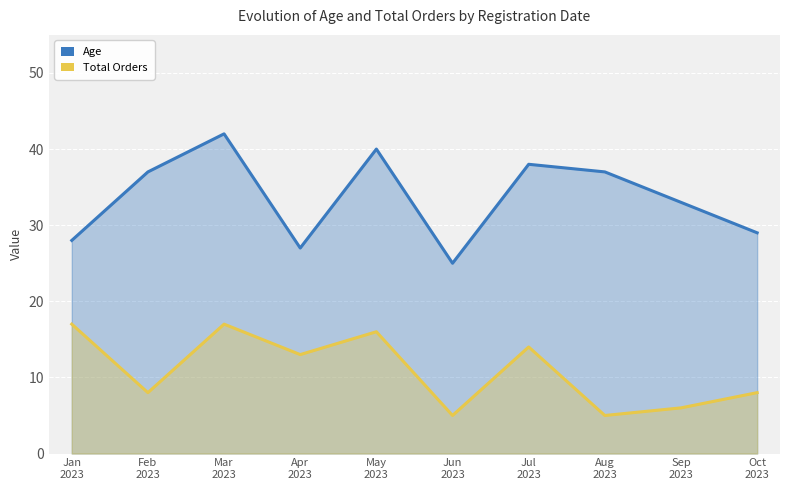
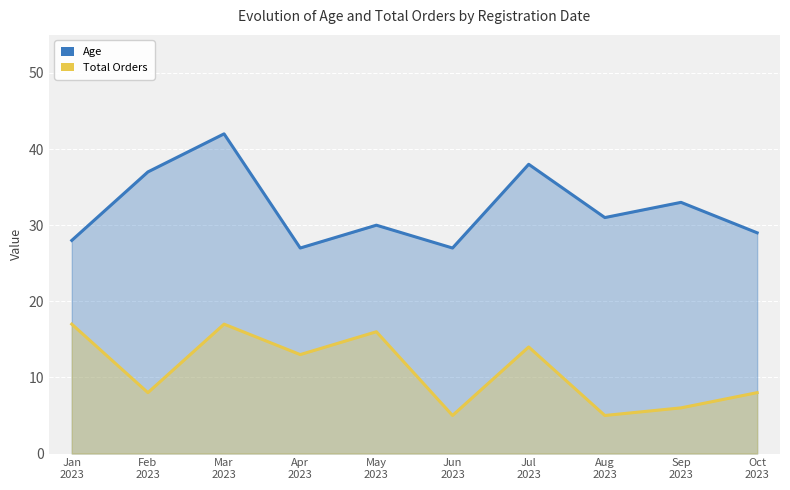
  {
    "Age": {
      "Jan 2023": 28,
      "Feb 2023": 37,
      "Mar 2023": 42,
      "Apr 2023": 27,
-     "May 2023": 40,
-     "Jun 2023": 25,
+     "May 2023": 30,
+     "Jun 2023": 27,
      "Jul 2023": 38,
-     "Aug 2023": 37,
+     "Aug 2023": 31,
      "Sep 2023": 33,
      "Oct 2023": 29
    },
    "Total Orders": {
      "Jan 2023": 17,
      "Feb 2023": 8,
      "Mar 2023": 17,
      "Apr 2023": 13,
      "May 2023": 16,
      "Jun 2023": 5,
      "Jul 2023": 14,
      "Aug 2023": 5,
      "Sep 2023": 6,
      "Oct 2023": 8
    }
  }
